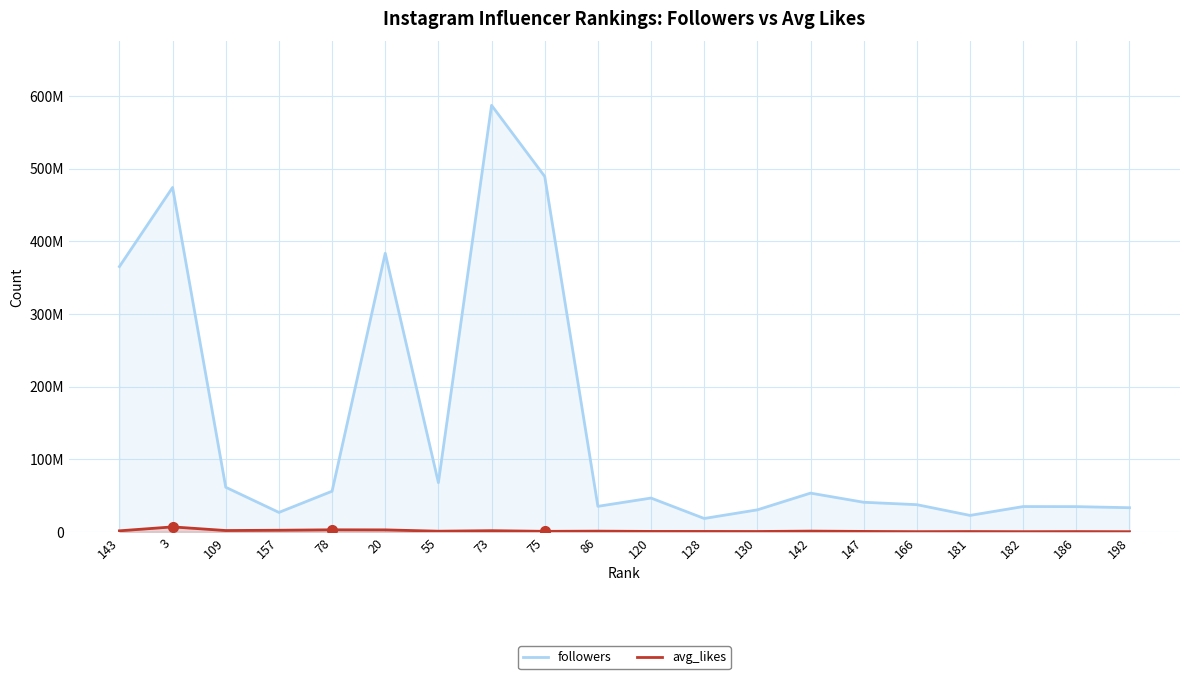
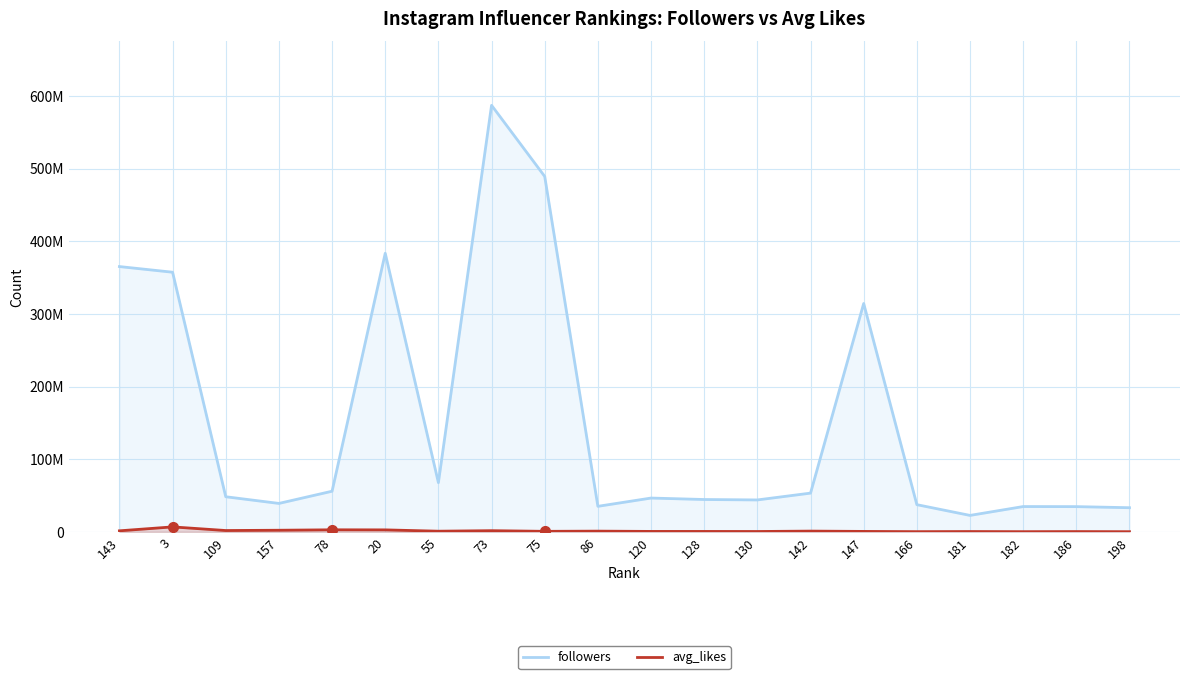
  {
    "followers": {
      "143": 370000000,
-     "3": 470000000,
-     "109": 60000000,
-     "157": 30000000,
+     "3": 360000000,
+     "109": 50000000,
+     "157": 40000000,
      "78": 60000000,
      "20": 380000000,
      "55": 70000000,
      "73": 590000000,
      "75": 490000000,
      "86": 40000000,
      "120": 50000000,
-     "128": 20000000,
-     "130": 30000000,
+     "128": 40000000,
+     "130": 40000000,
      "142": 50000000,
-     "147": 40000000,
+     "147": 310000000,
      "166": 40000000,
      "181": 20000000,
      "182": 30000000,
      "186": 30000000,
      "198": 30000000
    }
  }
